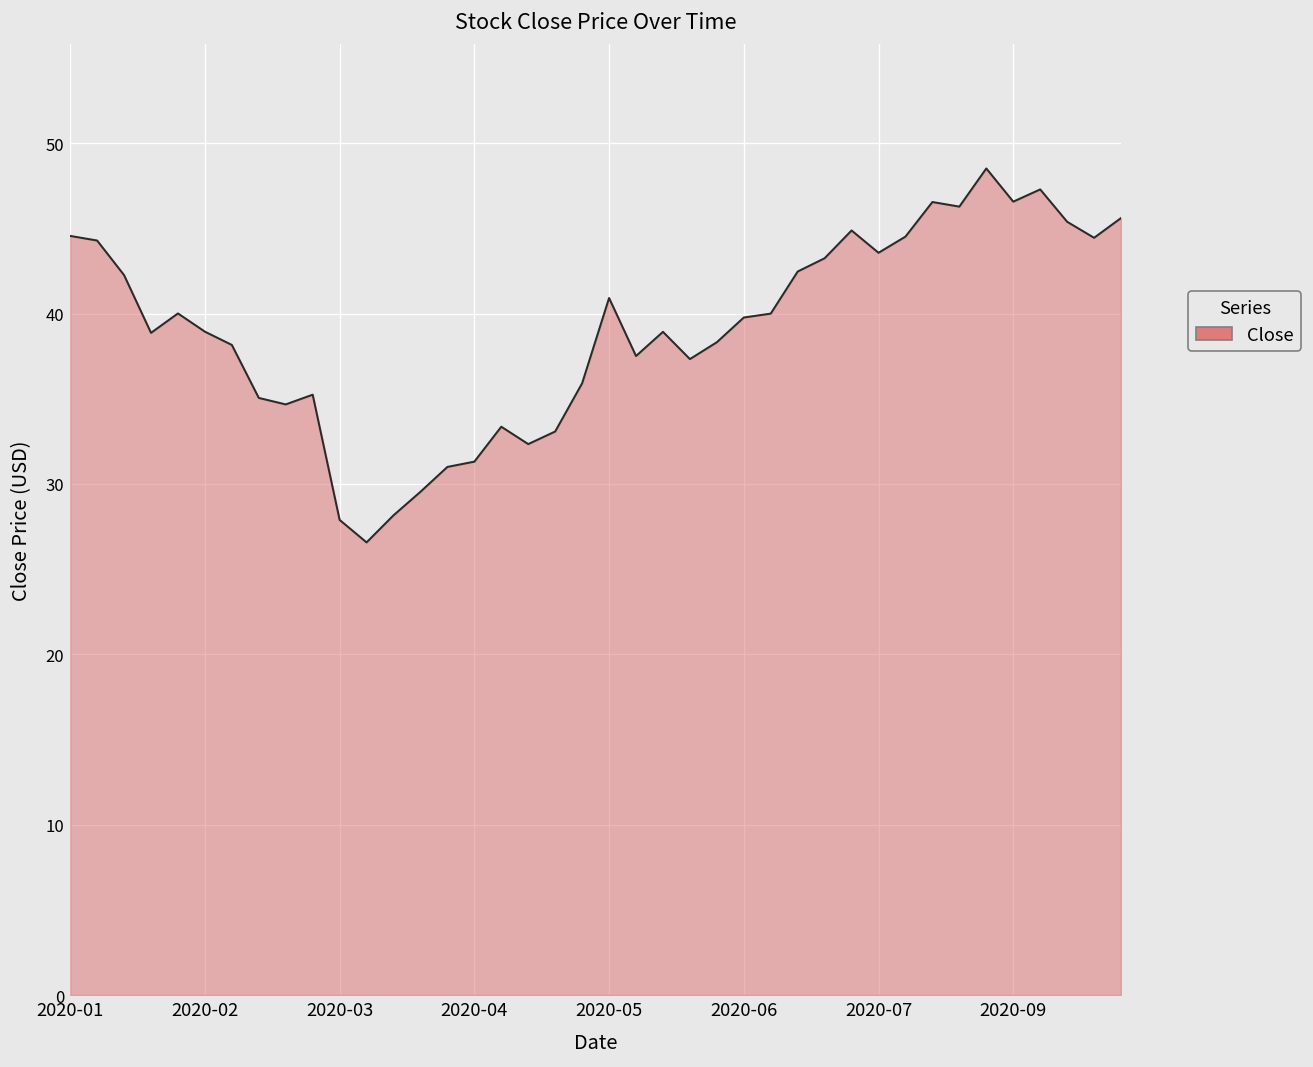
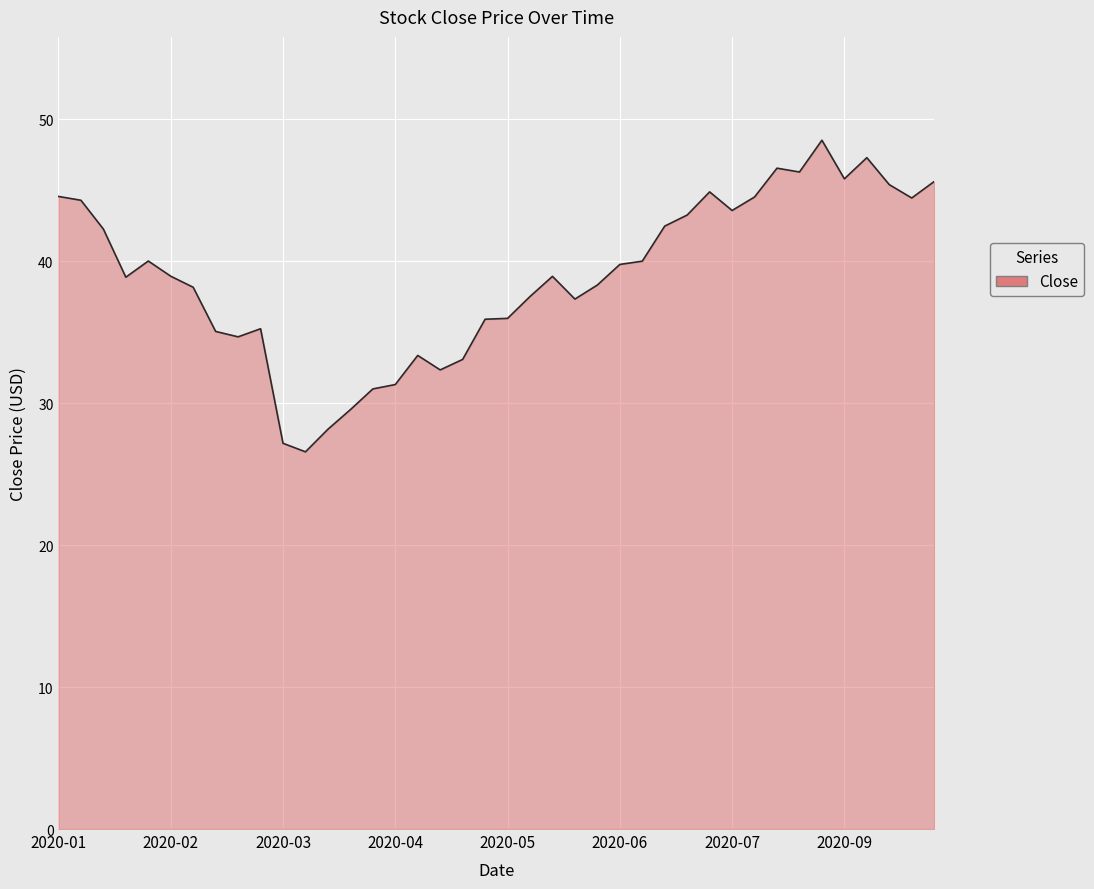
  {
    "2020-01": 44.6,
    "2020-02": 38.9,
-   "2020-03": 27.9,
+   "2020-03": 27.2,
    "2020-04": 31.3,
-   "2020-05": 40.9,
+   "2020-05": 36.0,
    "2020-06": 39.8,
    "2020-07": 43.6,
-   "2020-09": 46.6
+   "2020-09": 45.8
  }
